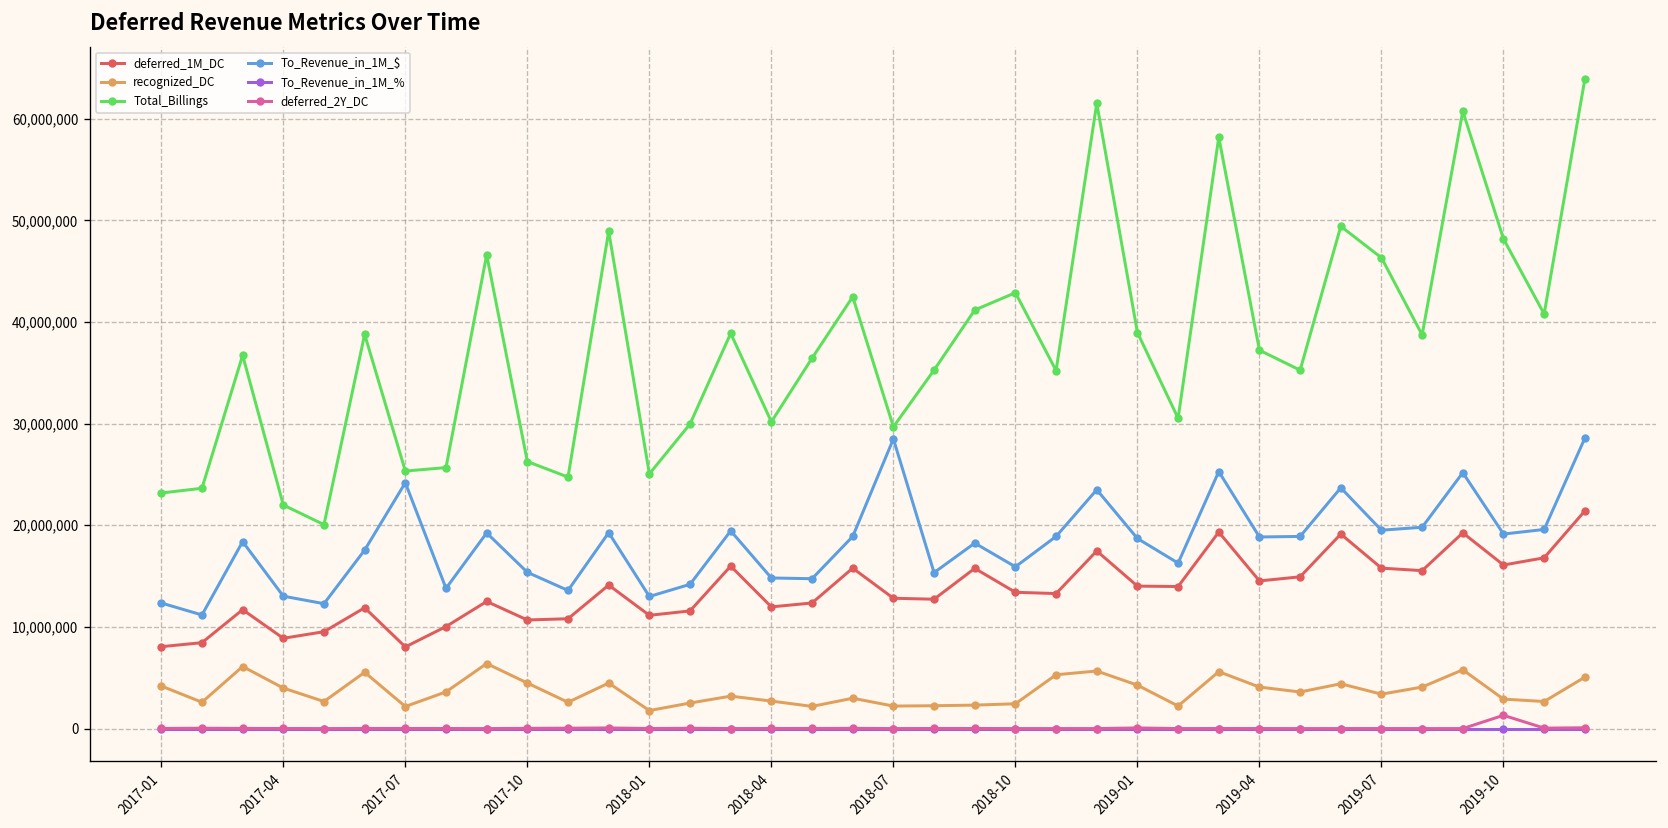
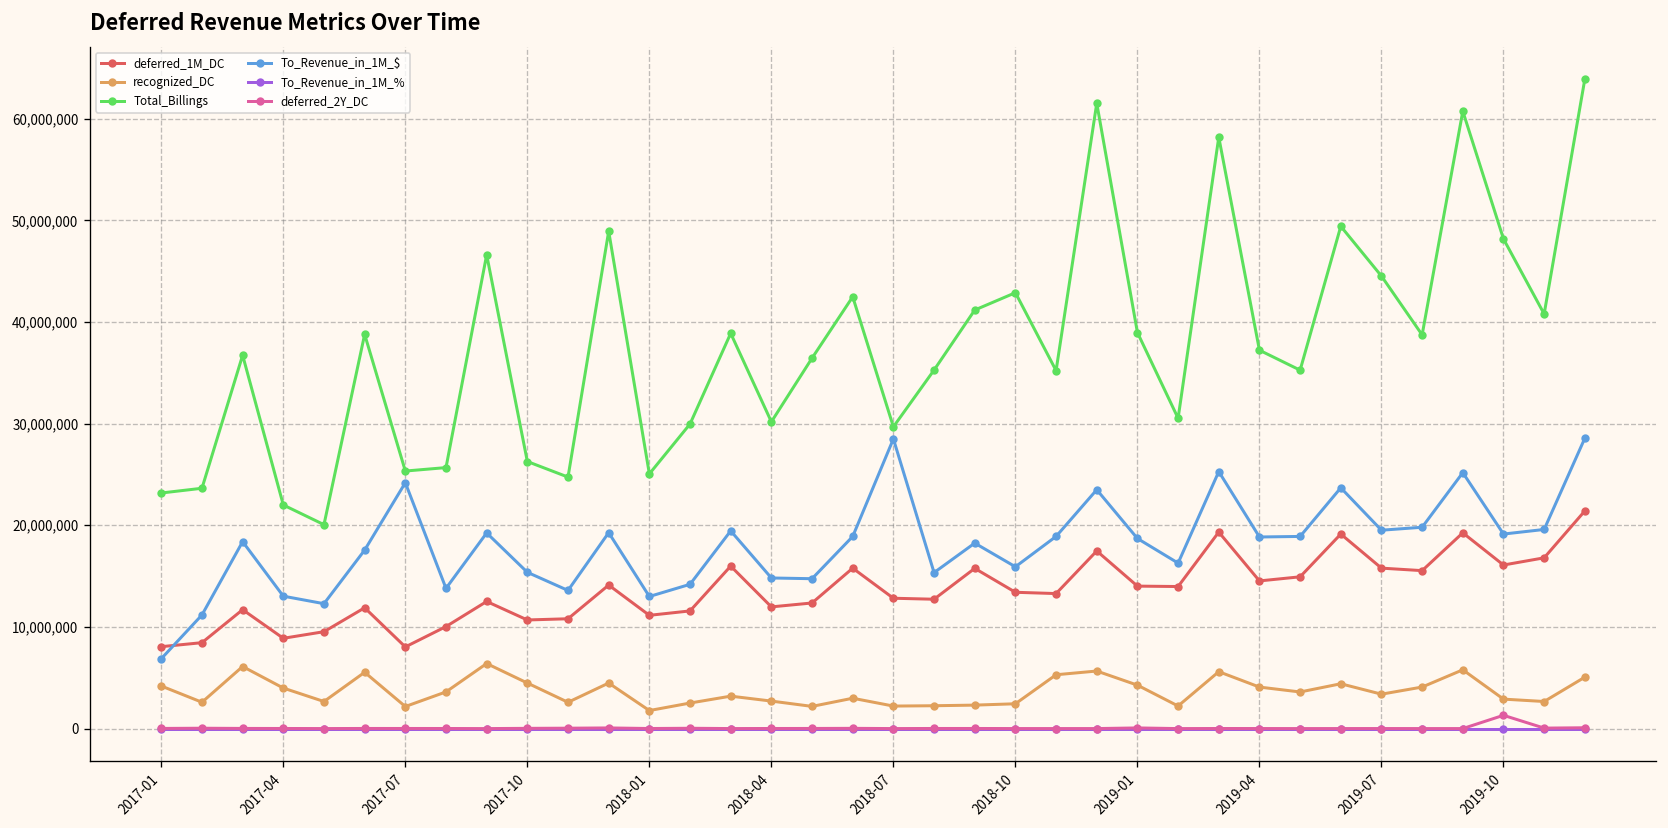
  {
    "deferred_1M_DC": {
      "2017-01": "8,000,000",
      "2017-04": "9,000,000",
      "2017-07": "8,000,000",
      "2017-10": "11,000,000",
      "2018-01": "11,000,000",
      "2018-04": "12,000,000",
      "2018-07": "13,000,000",
      "2018-10": "13,000,000",
      "2019-01": "14,000,000",
      "2019-04": "15,000,000",
      "2019-07": "16,000,000",
      "2019-10": "16,000,000"
    },
    "recognized_DC": {
      "2017-01": "4,000,000",
      "2017-04": "4,000,000",
      "2017-07": "2,000,000",
      "2017-10": "4,000,000",
      "2018-01": "2,000,000",
      "2018-04": "3,000,000",
      "2018-07": "2,000,000",
      "2018-10": "2,000,000",
      "2019-01": "4,000,000",
      "2019-04": "4,000,000",
      "2019-07": "3,000,000",
      "2019-10": "3,000,000"
    },
    "Total_Billings": {
      "2017-01": "23,000,000",
      "2017-04": "22,000,000",
      "2017-07": "25,000,000",
      "2017-10": "26,000,000",
      "2018-01": "25,000,000",
      "2018-04": "30,000,000",
      "2018-07": "30,000,000",
      "2018-10": "43,000,000",
      "2019-01": "39,000,000",
      "2019-04": "37,000,000",
-     "2019-07": "46,000,000",
+     "2019-07": "45,000,000",
      "2019-10": "48,000,000"
    },
    "To_Revenue_in_1M_$": {
-     "2017-01": "12,000,000",
+     "2017-01": "7,000,000",
      "2017-04": "13,000,000",
      "2017-07": "24,000,000",
      "2017-10": "15,000,000",
      "2018-01": "13,000,000",
      "2018-04": "15,000,000",
      "2018-07": "28,000,000",
      "2018-10": "16,000,000",
      "2019-01": "19,000,000",
      "2019-04": "19,000,000",
      "2019-07": "20,000,000",
      "2019-10": "19,000,000"
    },
    "To_Revenue_in_1M_%": {
      "2019-10": "0"
    },
    "deferred_2Y_DC": {
      "2019-10": "1,000,000"
    }
  }
